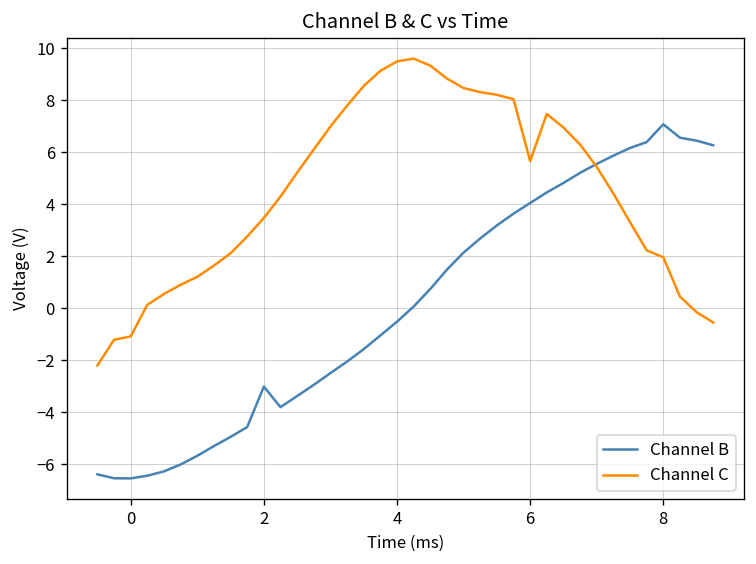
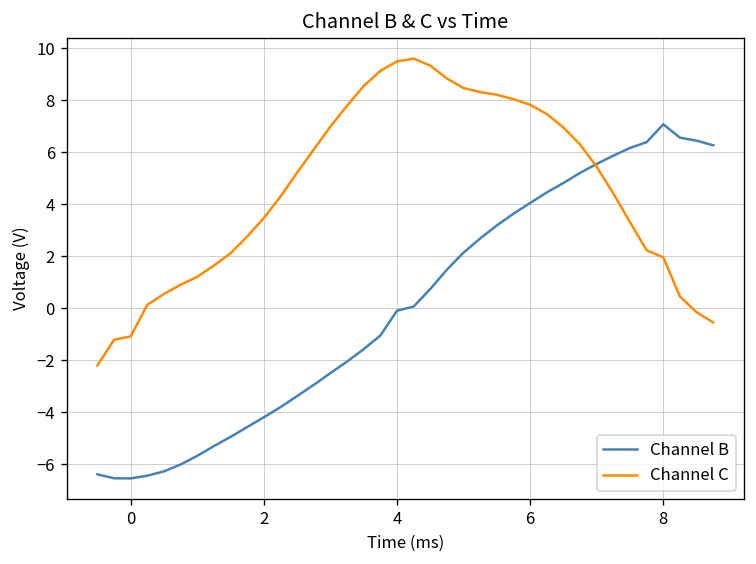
  {
    "Channel B": {
      "0": -6.5,
-     "2": -3.0,
-     "4": -0.5,
+     "2": -4.2,
+     "4": -0.1,
      "6": 4.0,
      "8": 7.1
    },
    "Channel C": {
      "0": -1.1,
      "2": 3.5,
      "4": 9.5,
-     "6": 5.7,
+     "6": 7.8,
      "8": 2.0
    }
  }
